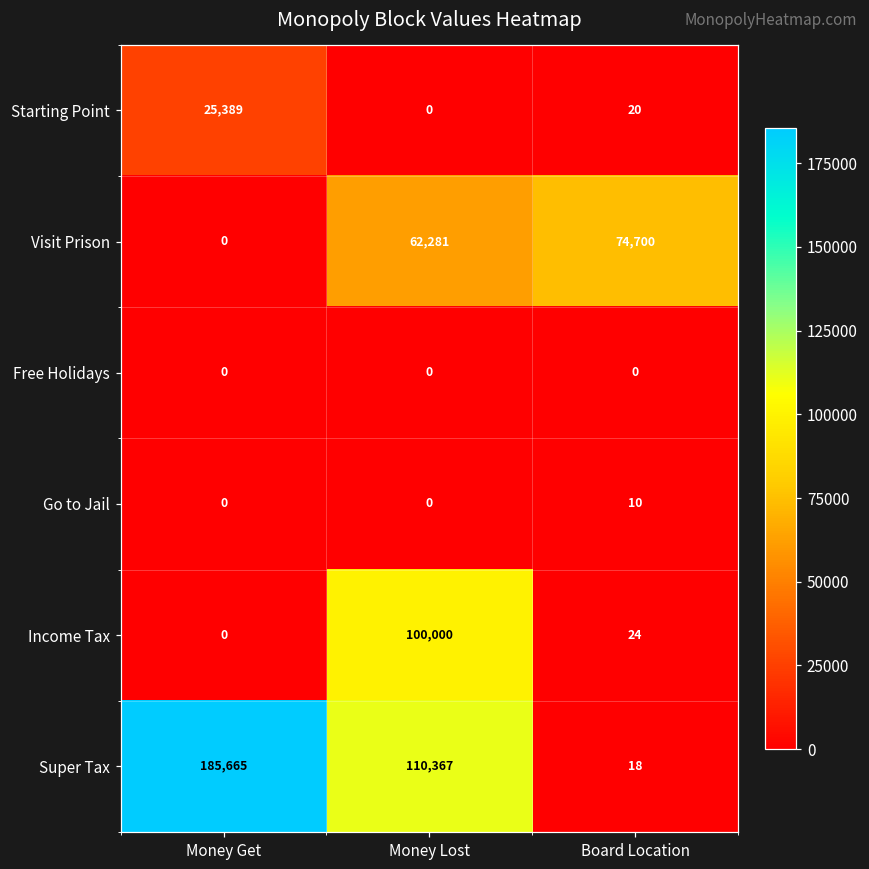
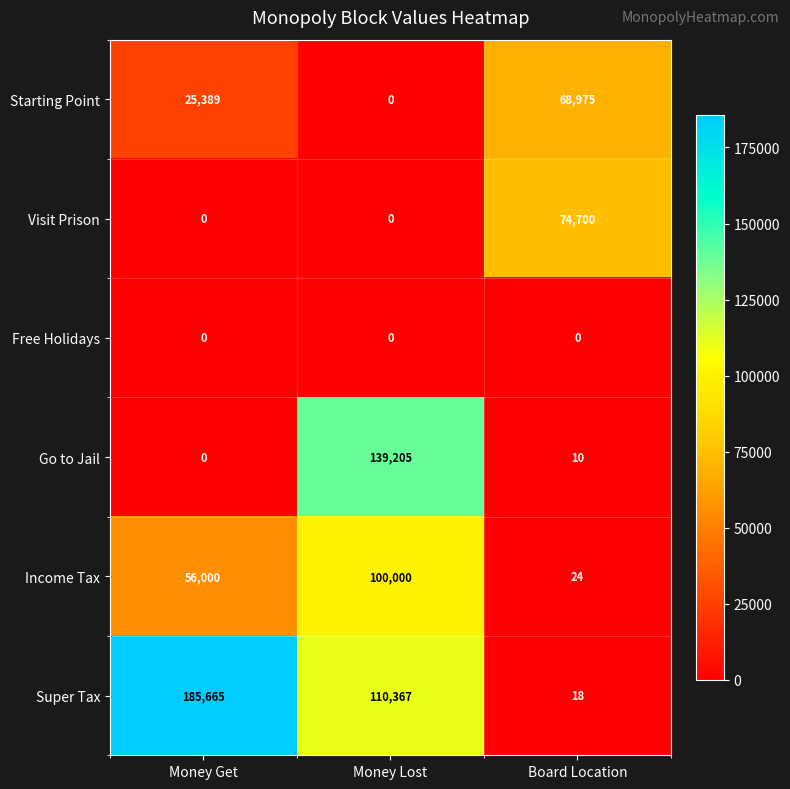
  {
    "Starting Point": {
      "Money Get": "25,389",
      "Money Lost": "0",
-     "Board Location": "20"
+     "Board Location": "68,975"
    },
    "Visit Prison": {
      "Money Get": "0",
-     "Money Lost": "62,281",
+     "Money Lost": "0",
      "Board Location": "74,700"
    },
    "Free Holidays": {
      "Money Get": "0",
      "Money Lost": "0",
      "Board Location": "0"
    },
    "Go to Jail": {
      "Money Get": "0",
-     "Money Lost": "0",
+     "Money Lost": "139,205",
      "Board Location": "10"
    },
    "Income Tax": {
-     "Money Get": "0",
+     "Money Get": "56,000",
      "Money Lost": "100,000",
      "Board Location": "24"
    },
    "Super Tax": {
      "Money Get": "185,665",
      "Money Lost": "110,367",
      "Board Location": "18"
    }
  }
